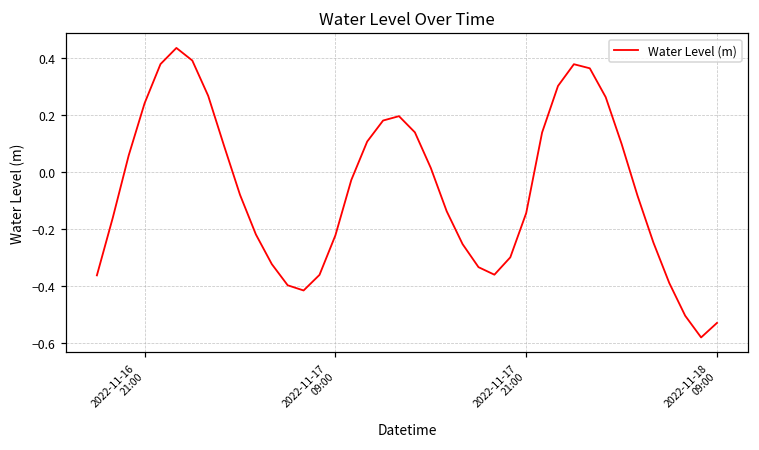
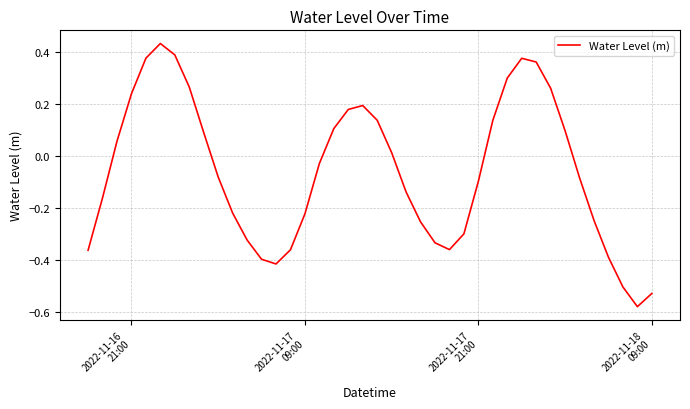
  {
    "2022-11-16 21:00": 0.24,
    "2022-11-17 09:00": -0.22,
-   "2022-11-17 21:00": -0.14,
+   "2022-11-17 21:00": -0.10,
    "2022-11-18 09:00": -0.53
  }
